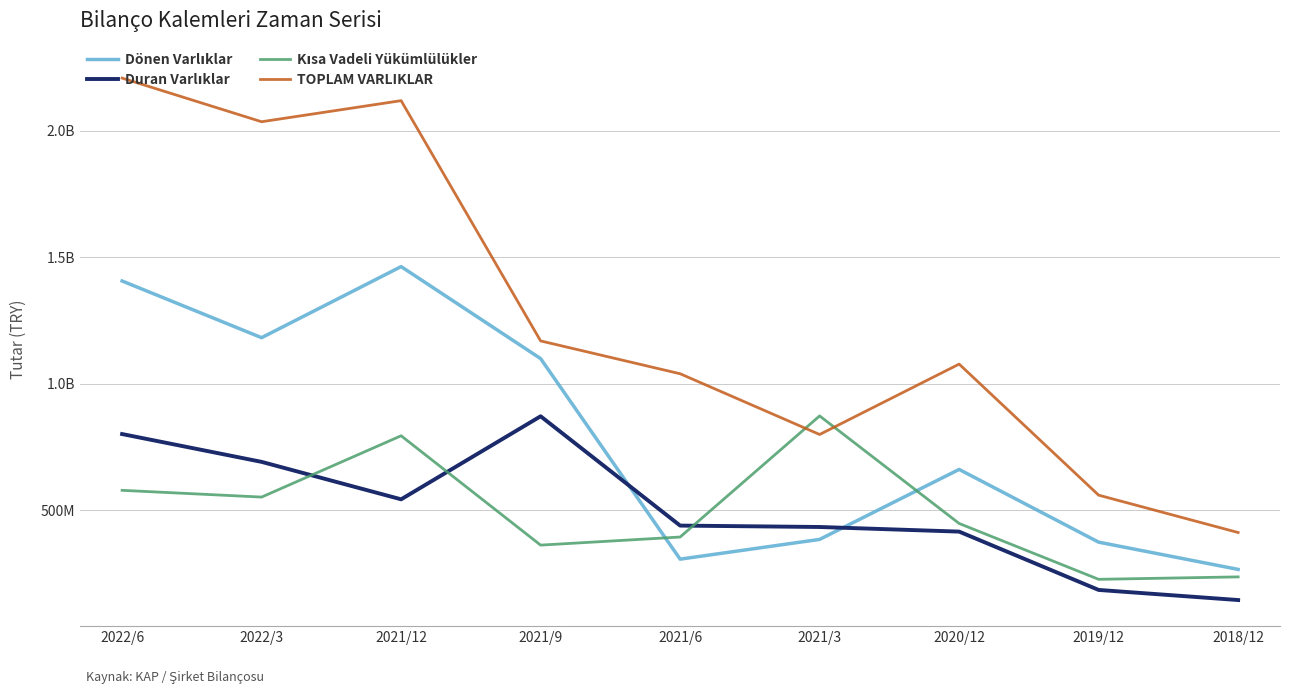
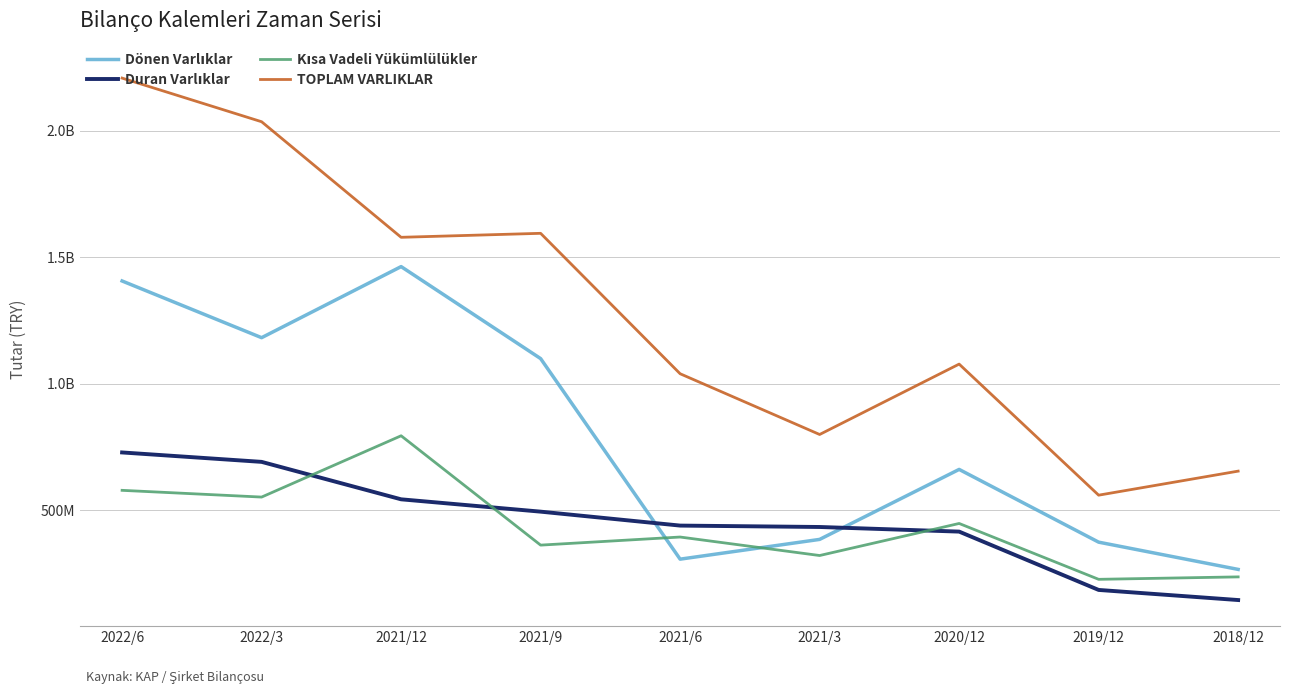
  {
    "Dönen Varlıklar": {
      "2022/6": 1410000000,
      "2022/3": 1180000000,
      "2021/12": 1460000000,
      "2021/9": 1100000000,
      "2021/6": 310000000,
      "2021/3": 390000000,
      "2020/12": 660000000,
      "2019/12": 370000000,
      "2018/12": 270000000
    },
    "Duran Varlıklar": {
-     "2022/6": 800000000,
+     "2022/6": 730000000,
      "2022/3": 690000000,
      "2021/12": 540000000,
-     "2021/9": 870000000,
+     "2021/9": 500000000,
      "2021/6": 440000000,
      "2021/3": 430000000,
      "2020/12": 420000000,
      "2019/12": 190000000,
      "2018/12": 150000000
    },
    "Kısa Vadeli Yükümlülükler": {
      "2022/6": 580000000,
      "2022/3": 550000000,
      "2021/12": 790000000,
      "2021/9": 360000000,
      "2021/6": 390000000,
-     "2021/3": 870000000,
+     "2021/3": 320000000,
      "2020/12": 450000000,
      "2019/12": 230000000,
      "2018/12": 240000000
    },
    "TOPLAM VARLIKLAR": {
      "2022/6": 2210000000,
      "2022/3": 2040000000,
-     "2021/12": 2120000000,
-     "2021/9": 1170000000,
+     "2021/12": 1580000000,
+     "2021/9": 1600000000,
      "2021/6": 1040000000,
      "2021/3": 800000000,
      "2020/12": 1080000000,
      "2019/12": 560000000,
-     "2018/12": 410000000
+     "2018/12": 660000000
    }
  }
